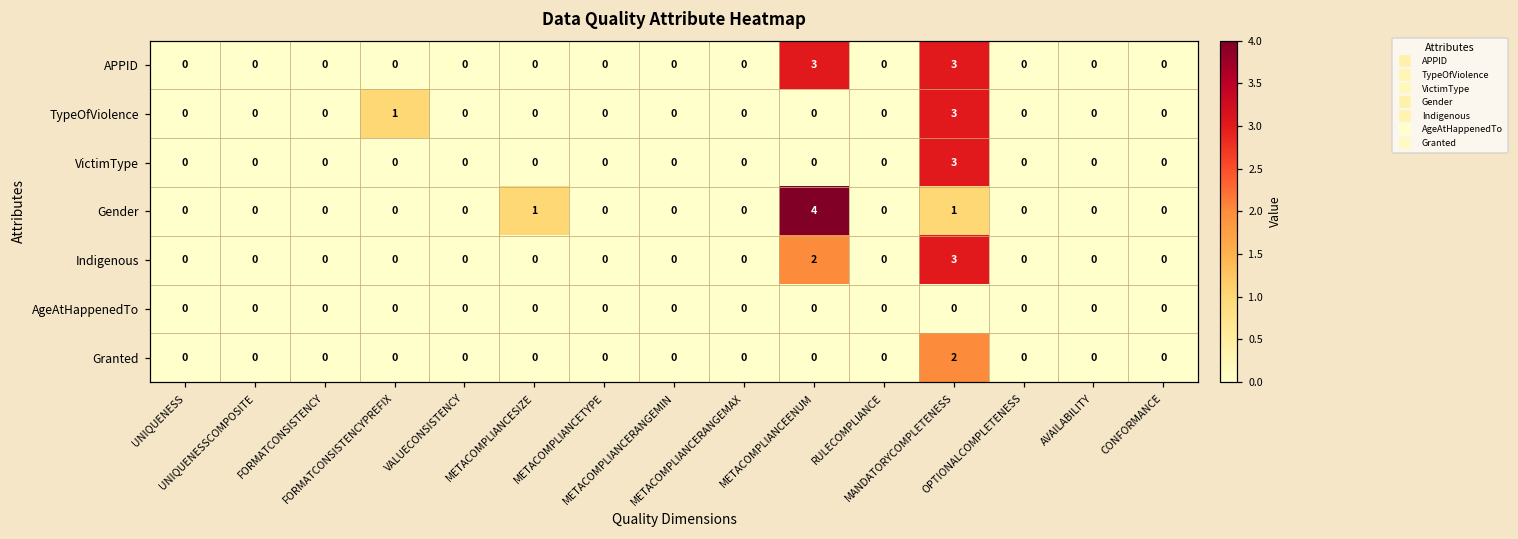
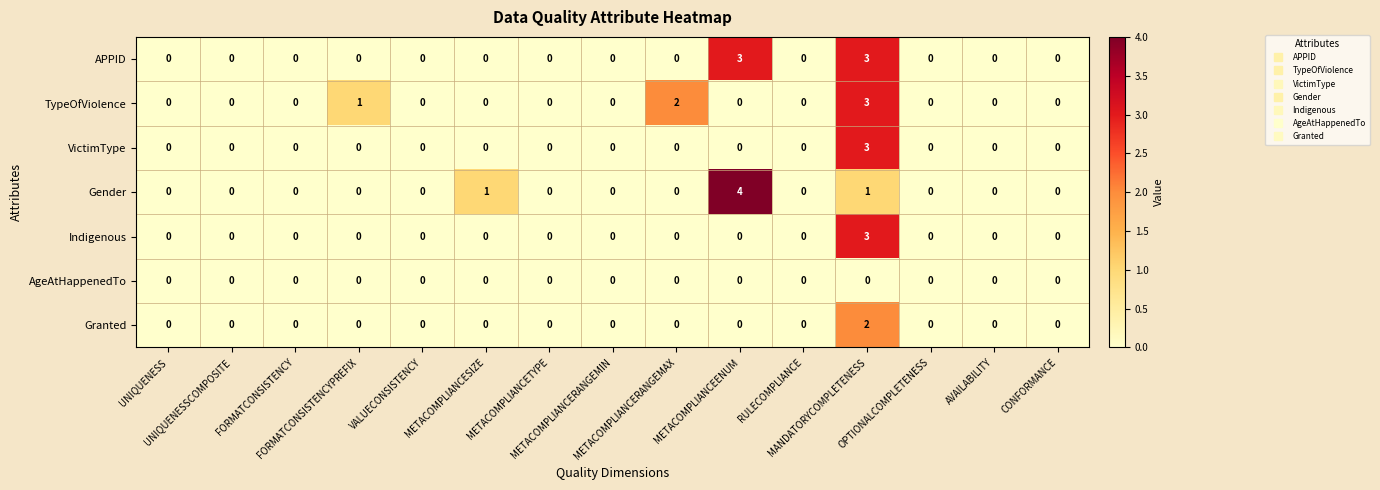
  {
    "APPID": {
      "UNIQUENESS": 0,
      "UNIQUENESSCOMPOSITE": 0,
      "FORMATCONSISTENCY": 0,
      "FORMATCONSISTENCYPREFIX": 0,
      "VALUECONSISTENCY": 0,
      "METACOMPLIANCESIZE": 0,
      "METACOMPLIANCETYPE": 0,
      "METACOMPLIANCERANGEMIN": 0,
      "METACOMPLIANCERANGEMAX": 0,
      "METACOMPLIANCEENUM": 3,
      "RULECOMPLIANCE": 0,
      "MANDATORYCOMPLETENESS": 3,
      "OPTIONALCOMPLETENESS": 0,
      "AVAILABILITY": 0,
      "CONFORMANCE": 0
    },
    "TypeOfViolence": {
      "UNIQUENESS": 0,
      "UNIQUENESSCOMPOSITE": 0,
      "FORMATCONSISTENCY": 0,
      "FORMATCONSISTENCYPREFIX": 1,
      "VALUECONSISTENCY": 0,
      "METACOMPLIANCESIZE": 0,
      "METACOMPLIANCETYPE": 0,
      "METACOMPLIANCERANGEMIN": 0,
-     "METACOMPLIANCERANGEMAX": 0,
+     "METACOMPLIANCERANGEMAX": 2,
      "METACOMPLIANCEENUM": 0,
      "RULECOMPLIANCE": 0,
      "MANDATORYCOMPLETENESS": 3,
      "OPTIONALCOMPLETENESS": 0,
      "AVAILABILITY": 0,
      "CONFORMANCE": 0
    },
    "VictimType": {
      "UNIQUENESS": 0,
      "UNIQUENESSCOMPOSITE": 0,
      "FORMATCONSISTENCY": 0,
      "FORMATCONSISTENCYPREFIX": 0,
      "VALUECONSISTENCY": 0,
      "METACOMPLIANCESIZE": 0,
      "METACOMPLIANCETYPE": 0,
      "METACOMPLIANCERANGEMIN": 0,
      "METACOMPLIANCERANGEMAX": 0,
      "METACOMPLIANCEENUM": 0,
      "RULECOMPLIANCE": 0,
      "MANDATORYCOMPLETENESS": 3,
      "OPTIONALCOMPLETENESS": 0,
      "AVAILABILITY": 0,
      "CONFORMANCE": 0
    },
    "Gender": {
      "UNIQUENESS": 0,
      "UNIQUENESSCOMPOSITE": 0,
      "FORMATCONSISTENCY": 0,
      "FORMATCONSISTENCYPREFIX": 0,
      "VALUECONSISTENCY": 0,
      "METACOMPLIANCESIZE": 1,
      "METACOMPLIANCETYPE": 0,
      "METACOMPLIANCERANGEMIN": 0,
      "METACOMPLIANCERANGEMAX": 0,
      "METACOMPLIANCEENUM": 4,
      "RULECOMPLIANCE": 0,
      "MANDATORYCOMPLETENESS": 1,
      "OPTIONALCOMPLETENESS": 0,
      "AVAILABILITY": 0,
      "CONFORMANCE": 0
    },
    "Indigenous": {
      "UNIQUENESS": 0,
      "UNIQUENESSCOMPOSITE": 0,
      "FORMATCONSISTENCY": 0,
      "FORMATCONSISTENCYPREFIX": 0,
      "VALUECONSISTENCY": 0,
      "METACOMPLIANCESIZE": 0,
      "METACOMPLIANCETYPE": 0,
      "METACOMPLIANCERANGEMIN": 0,
      "METACOMPLIANCERANGEMAX": 0,
-     "METACOMPLIANCEENUM": 2,
+     "METACOMPLIANCEENUM": 0,
      "RULECOMPLIANCE": 0,
      "MANDATORYCOMPLETENESS": 3,
      "OPTIONALCOMPLETENESS": 0,
      "AVAILABILITY": 0,
      "CONFORMANCE": 0
    },
    "AgeAtHappenedTo": {
      "UNIQUENESS": 0,
      "UNIQUENESSCOMPOSITE": 0,
      "FORMATCONSISTENCY": 0,
      "FORMATCONSISTENCYPREFIX": 0,
      "VALUECONSISTENCY": 0,
      "METACOMPLIANCESIZE": 0,
      "METACOMPLIANCETYPE": 0,
      "METACOMPLIANCERANGEMIN": 0,
      "METACOMPLIANCERANGEMAX": 0,
      "METACOMPLIANCEENUM": 0,
      "RULECOMPLIANCE": 0,
      "MANDATORYCOMPLETENESS": 0,
      "OPTIONALCOMPLETENESS": 0,
      "AVAILABILITY": 0,
      "CONFORMANCE": 0
    },
    "Granted": {
      "UNIQUENESS": 0,
      "UNIQUENESSCOMPOSITE": 0,
      "FORMATCONSISTENCY": 0,
      "FORMATCONSISTENCYPREFIX": 0,
      "VALUECONSISTENCY": 0,
      "METACOMPLIANCESIZE": 0,
      "METACOMPLIANCETYPE": 0,
      "METACOMPLIANCERANGEMIN": 0,
      "METACOMPLIANCERANGEMAX": 0,
      "METACOMPLIANCEENUM": 0,
      "RULECOMPLIANCE": 0,
      "MANDATORYCOMPLETENESS": 2,
      "OPTIONALCOMPLETENESS": 0,
      "AVAILABILITY": 0,
      "CONFORMANCE": 0
    }
  }
